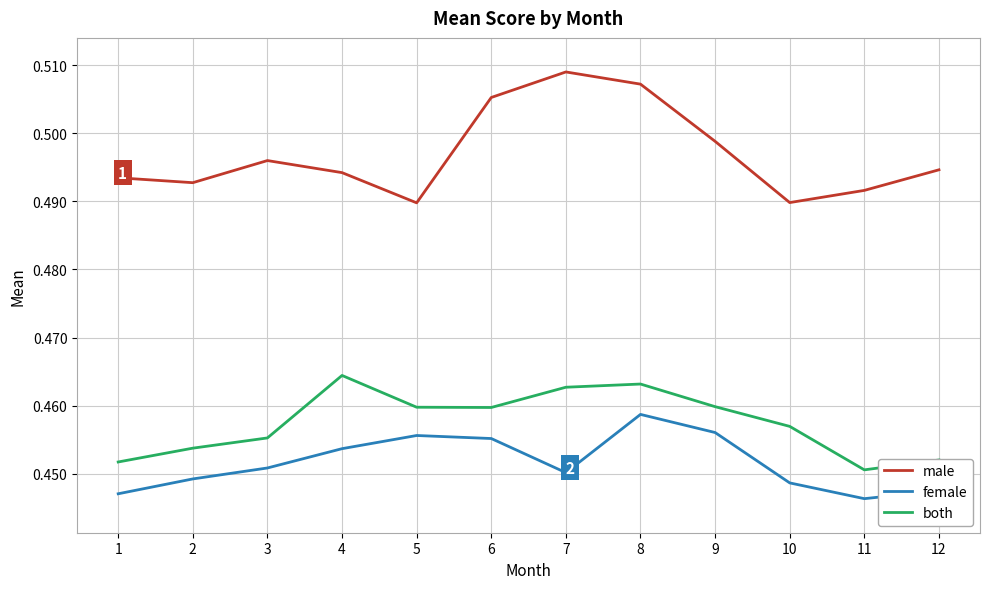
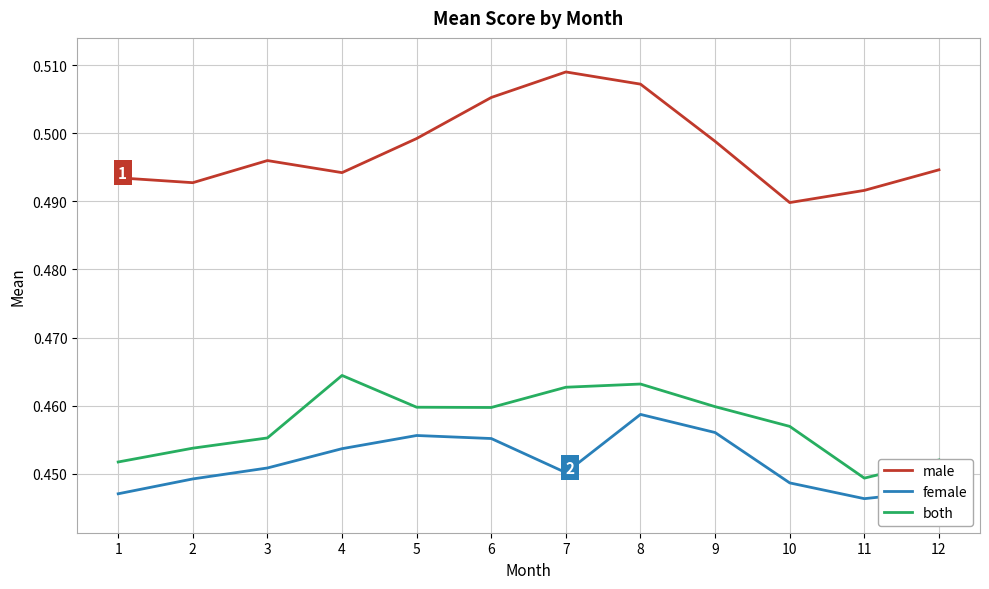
  {
    "male": {
      "2": 0.493,
      "3": 0.496,
      "4": 0.494,
-     "5": 0.490,
+     "5": 0.499,
      "6": 0.505,
      "7": 0.509,
      "8": 0.507,
      "9": 0.499,
      "10": 0.490,
      "11": 0.492,
      "12": 0.495
    },
    "female": {
      "1": 0.447,
      "2": 0.449,
      "3": 0.451,
      "4": 0.454,
      "5": 0.456,
      "6": 0.455,
      "8": 0.459,
      "9": 0.456,
      "10": 0.449,
      "11": 0.446
    },
    "both": {
      "1": 0.452,
      "2": 0.454,
      "3": 0.455,
      "4": 0.464,
      "5": 0.460,
      "6": 0.460,
      "7": 0.463,
      "8": 0.463,
      "9": 0.460,
      "10": 0.457,
-     "11": 0.451
+     "11": 0.449
    }
  }
